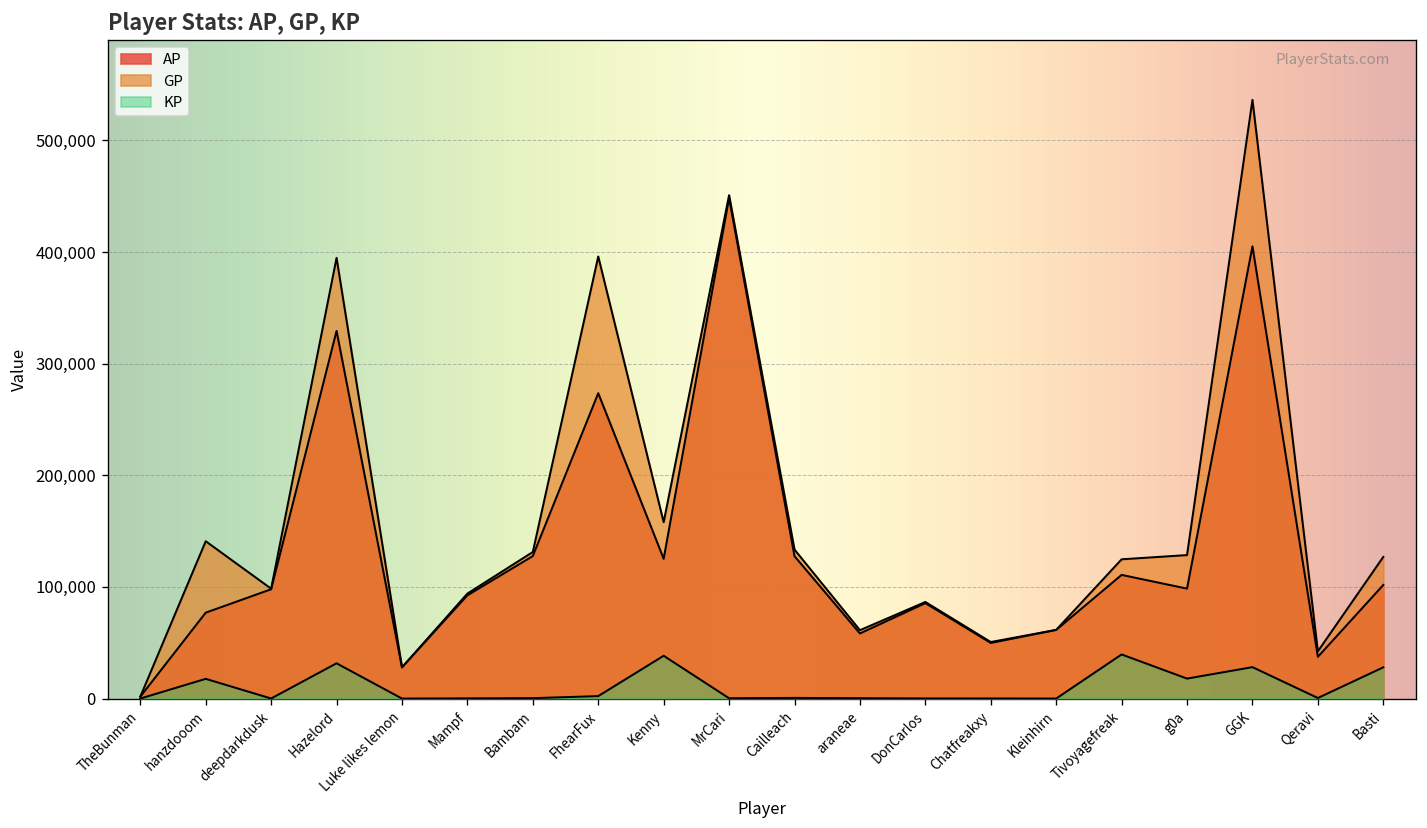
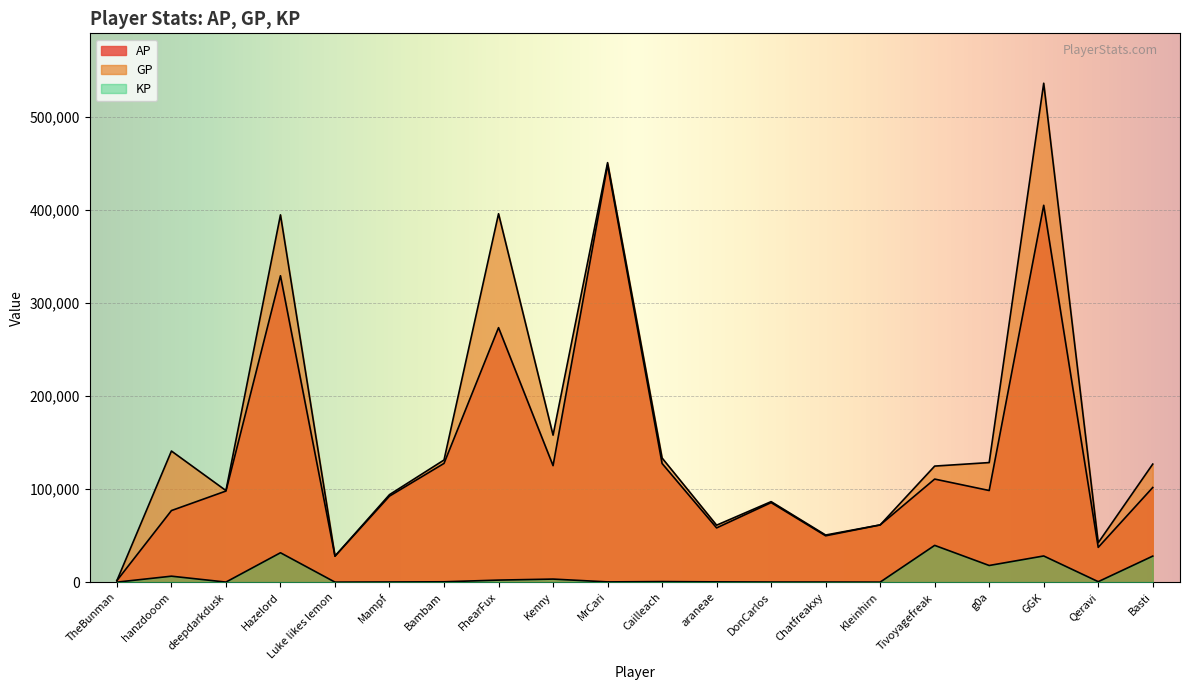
  {
    "KP": {
-     "hanzdooom": "20,000",
+     "hanzdooom": "10,000",
      "deepdarkdusk": "0",
      "Hazelord": "30,000",
      "Luke likes lemon": "0",
      "Mampf": "0",
      "Bambam": "0",
      "FhearFux": "0",
-     "Kenny": "40,000",
+     "Kenny": "0",
      "MrCari": "0",
      "Cailleach": "0",
      "araneae": "0",
      "DonCarlos": "0",
      "Chatfreakxy": "0",
      "Kleinhirn": "0",
      "Tivoyagefreak": "40,000",
      "g0a": "20,000",
      "GGK": "30,000",
      "Qeravi": "0",
      "Basti": "30,000"
    }
  }
